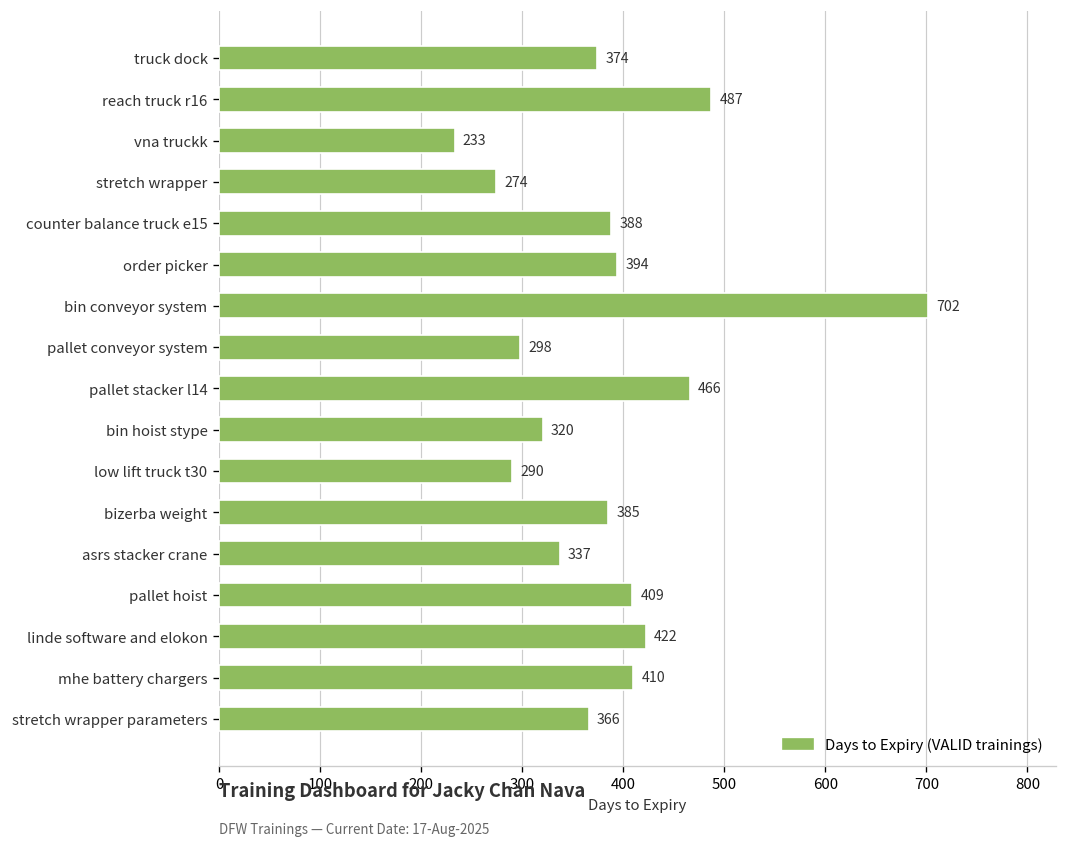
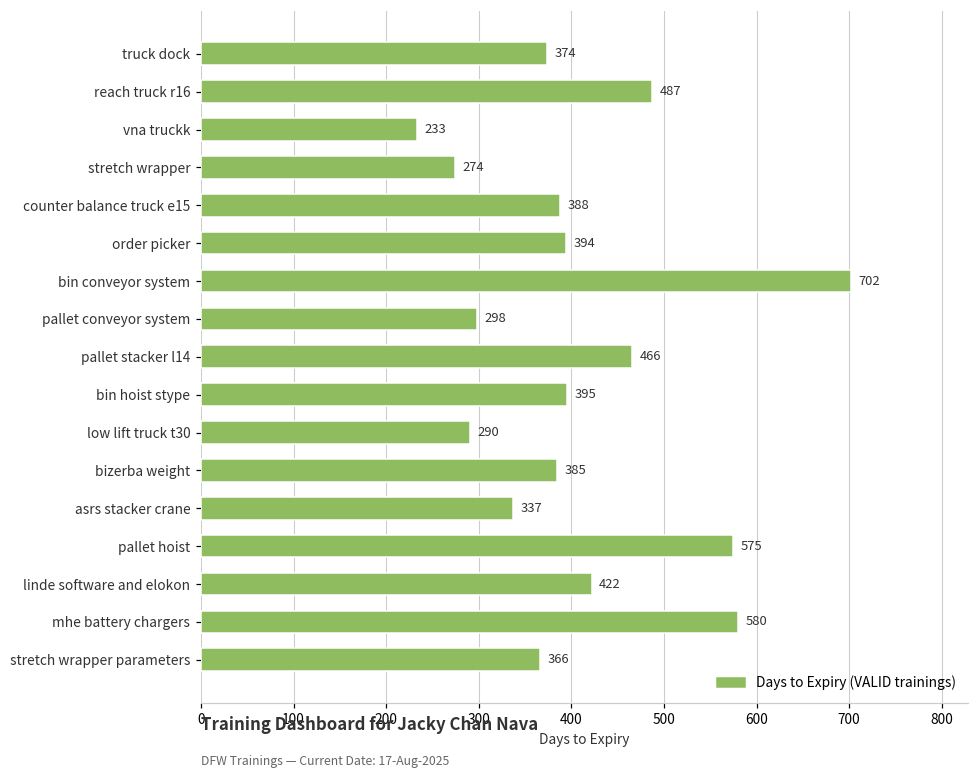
  {
    "truck dock": 374,
    "reach truck r16": 487,
    "vna truckk": 233,
    "stretch wrapper": 274,
    "counter balance truck e15": 388,
    "order picker": 394,
    "bin conveyor system": 702,
    "pallet conveyor system": 298,
    "pallet stacker l14": 466,
-   "bin hoist stype": 320,
+   "bin hoist stype": 395,
    "low lift truck t30": 290,
    "bizerba weight": 385,
    "asrs stacker crane": 337,
-   "pallet hoist": 409,
+   "pallet hoist": 575,
    "linde software and elokon": 422,
-   "mhe battery chargers": 410,
+   "mhe battery chargers": 580,
    "stretch wrapper parameters": 366
  }
